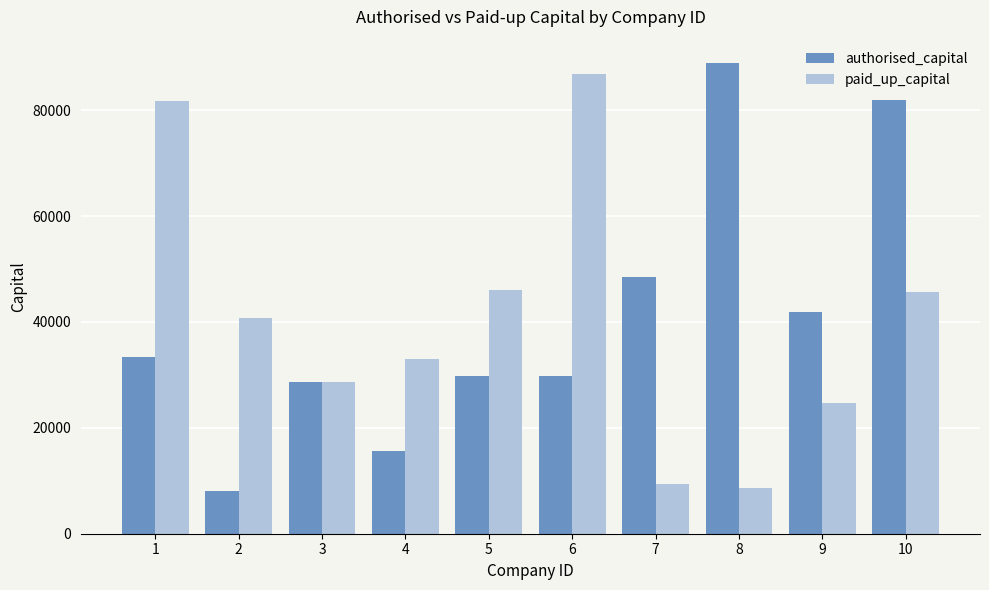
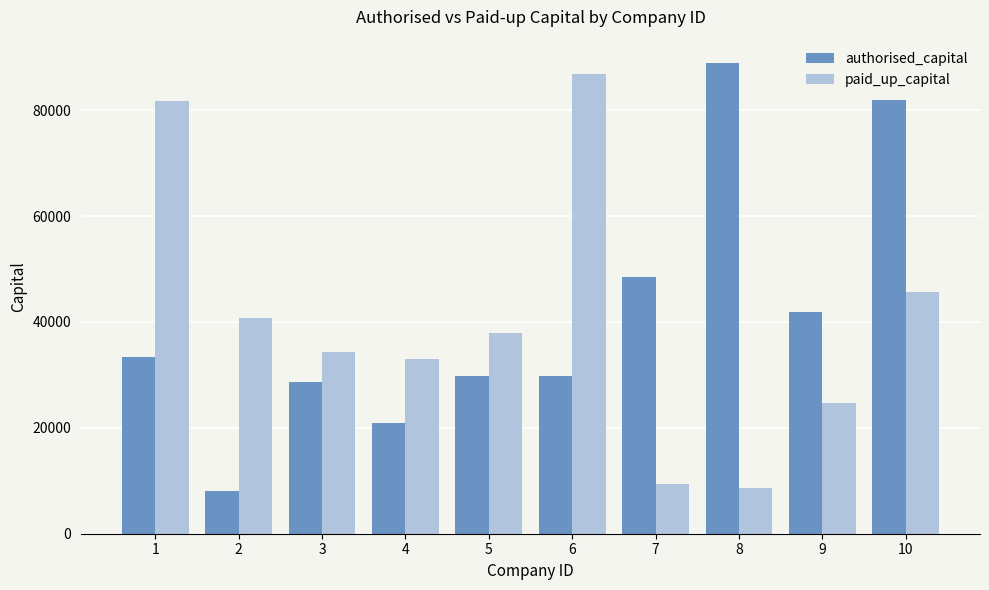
  {
    "authorised_capital": {
      "1": 33000,
      "2": 8000,
      "3": 29000,
-     "4": 16000,
+     "4": 21000,
      "5": 30000,
      "6": 30000,
      "7": 48000,
      "8": 89000,
      "9": 42000,
      "10": 82000
    },
    "paid_up_capital": {
      "1": 82000,
      "2": 41000,
-     "3": 29000,
+     "3": 34000,
      "4": 33000,
-     "5": 46000,
+     "5": 38000,
      "6": 87000,
      "7": 9000,
      "8": 9000,
      "9": 25000,
      "10": 46000
    }
  }
